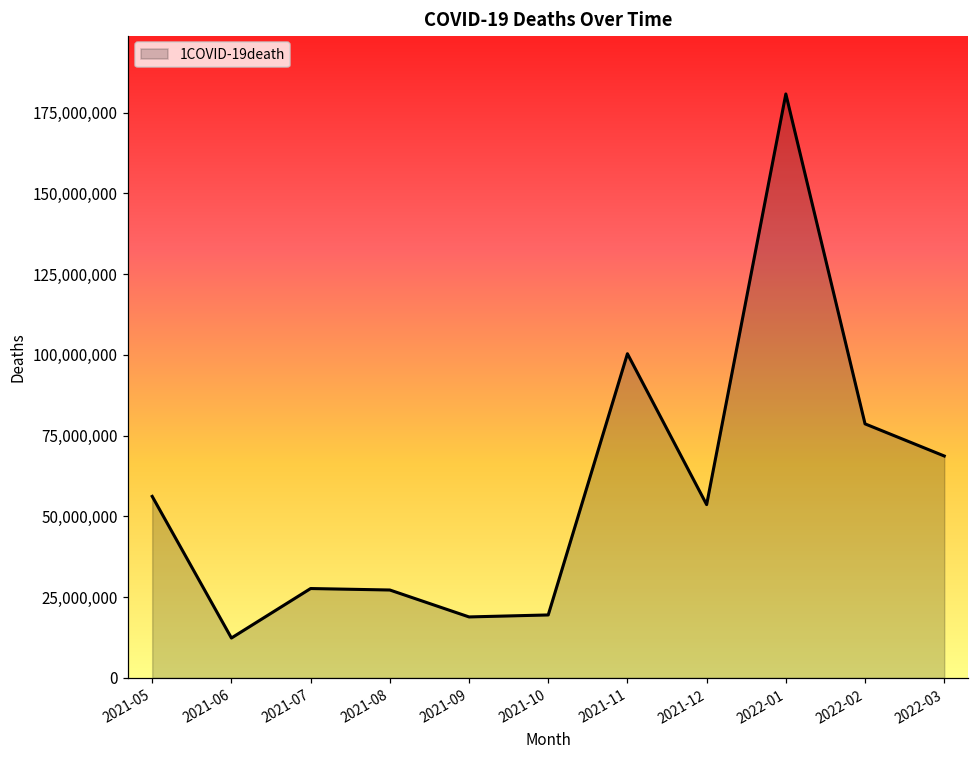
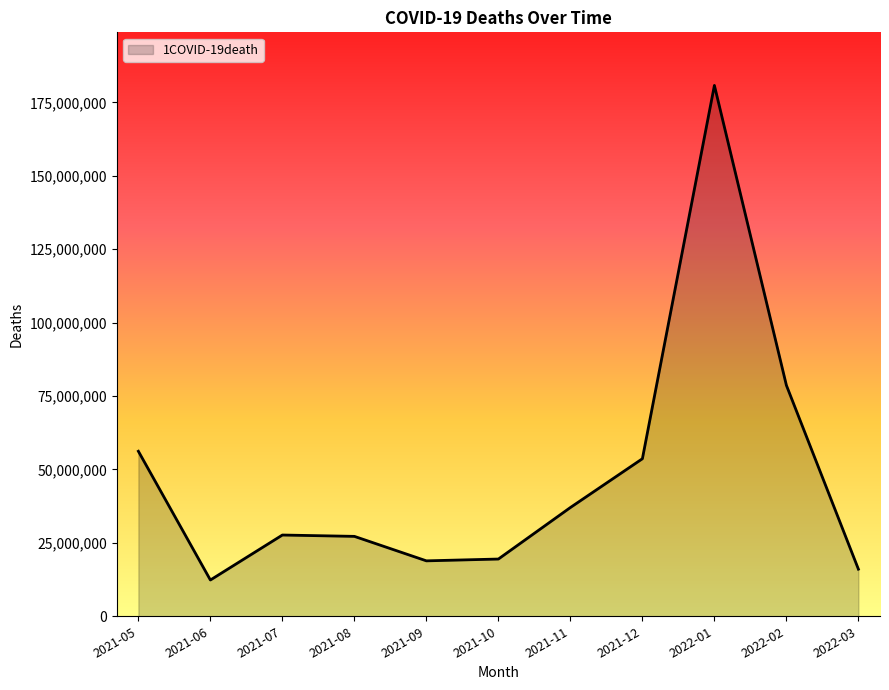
  {
    "2021-05": "56,000,000",
    "2021-06": "12,000,000",
    "2021-07": "28,000,000",
    "2021-08": "27,000,000",
    "2021-09": "19,000,000",
    "2021-10": "19,000,000",
-   "2021-11": "100,000,000",
+   "2021-11": "37,000,000",
    "2021-12": "54,000,000",
    "2022-01": "181,000,000",
    "2022-02": "79,000,000",
-   "2022-03": "69,000,000"
+   "2022-03": "16,000,000"
  }
